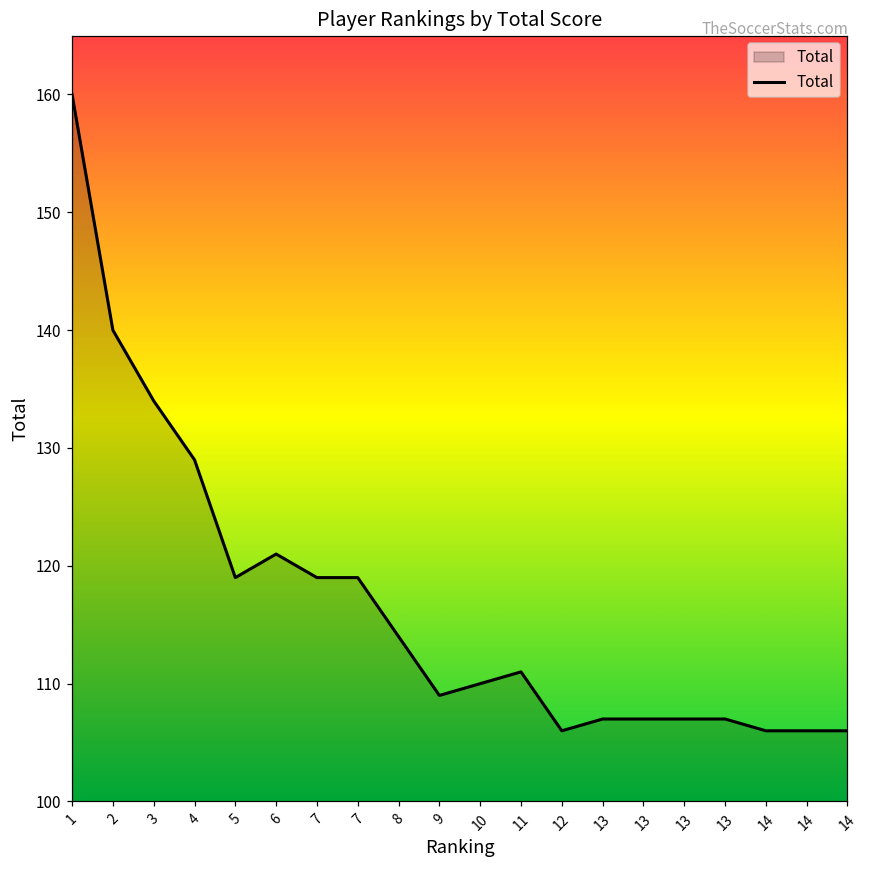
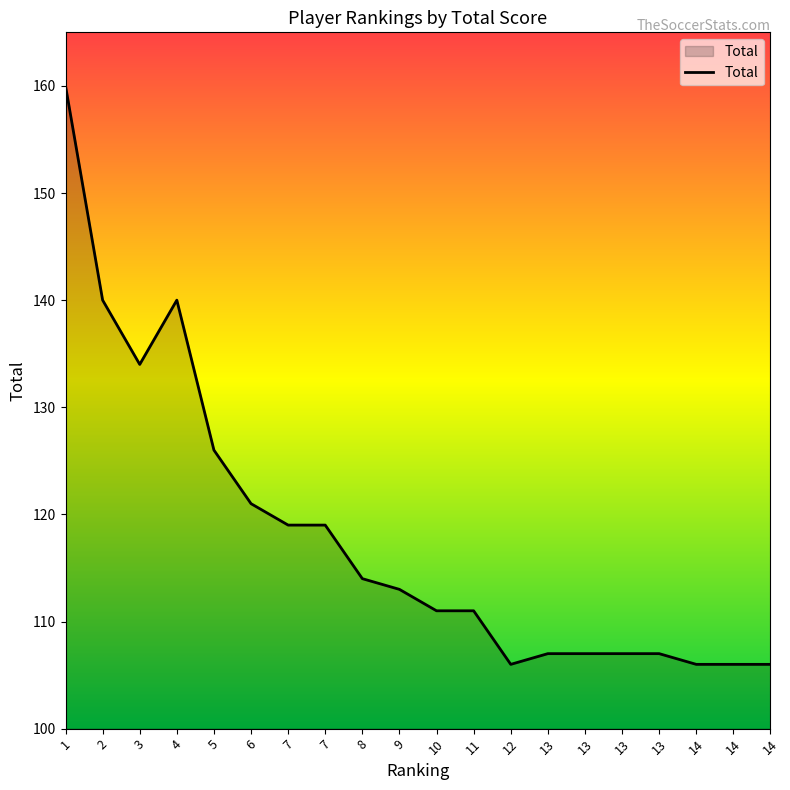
  {
    "1": 160,
    "2": 140,
    "3": 134,
-   "4": 129,
-   "5": 119,
+   "4": 140,
+   "5": 126,
    "6": 121,
    "8": 114,
-   "9": 109,
-   "10": 110,
+   "9": 113,
+   "10": 111,
    "11": 111,
    "12": 106
  }
